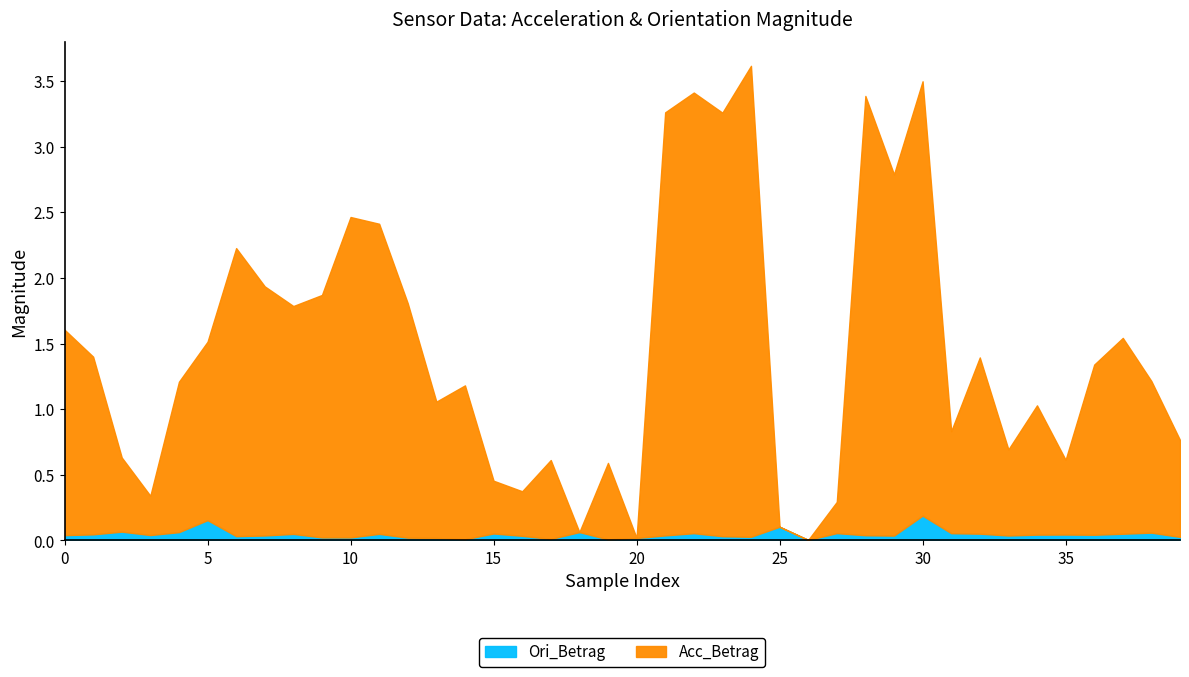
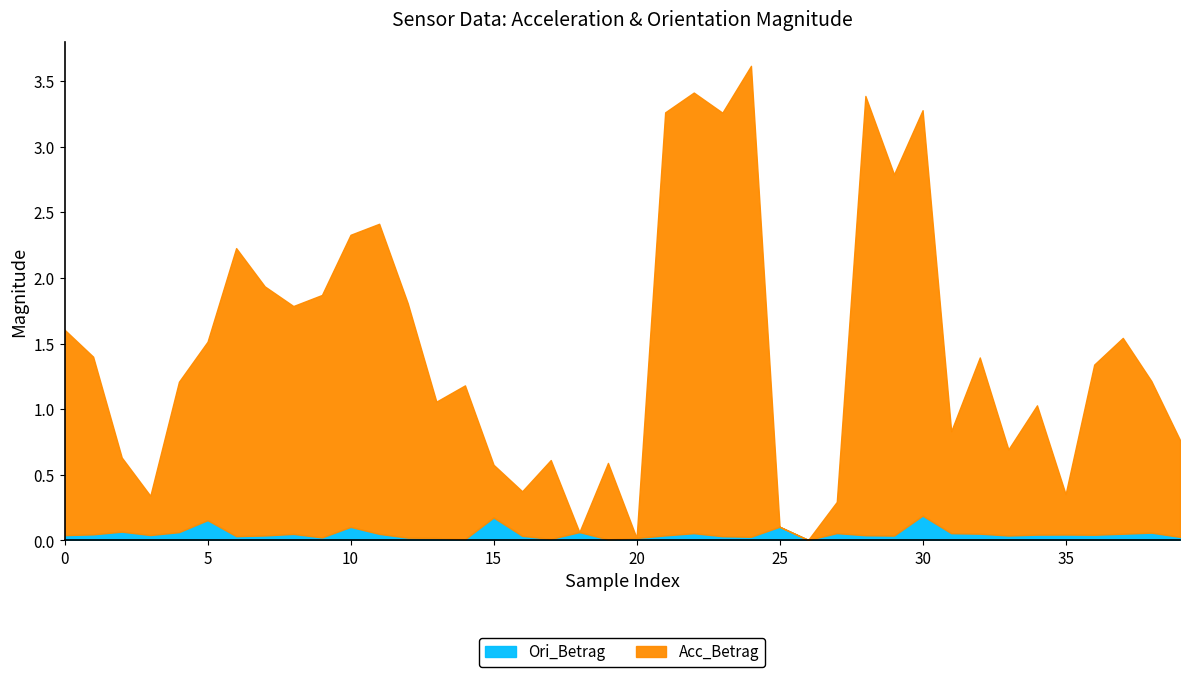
  {
    "Ori_Betrag": {
      "0": 0.04,
      "5": 0.15,
-     "10": 0.02,
-     "15": 0.05,
+     "10": 0.10,
+     "15": 0.17,
      "30": 0.19,
      "35": 0.04
    },
    "Acc_Betrag": {
      "0": 1.57,
      "5": 1.36,
-     "10": 2.44,
+     "10": 2.23,
      "15": 0.40,
-     "30": 3.31,
-     "35": 0.57
+     "30": 3.09,
+     "35": 0.31
    }
  }
